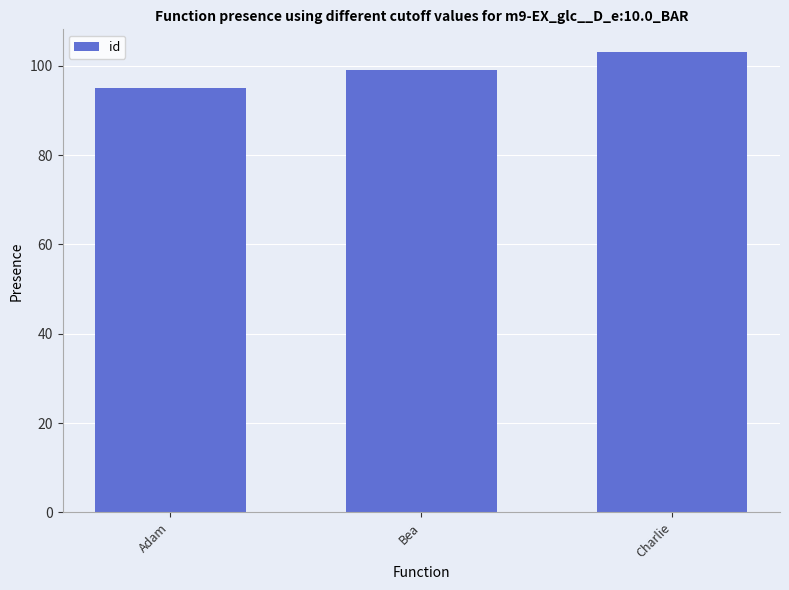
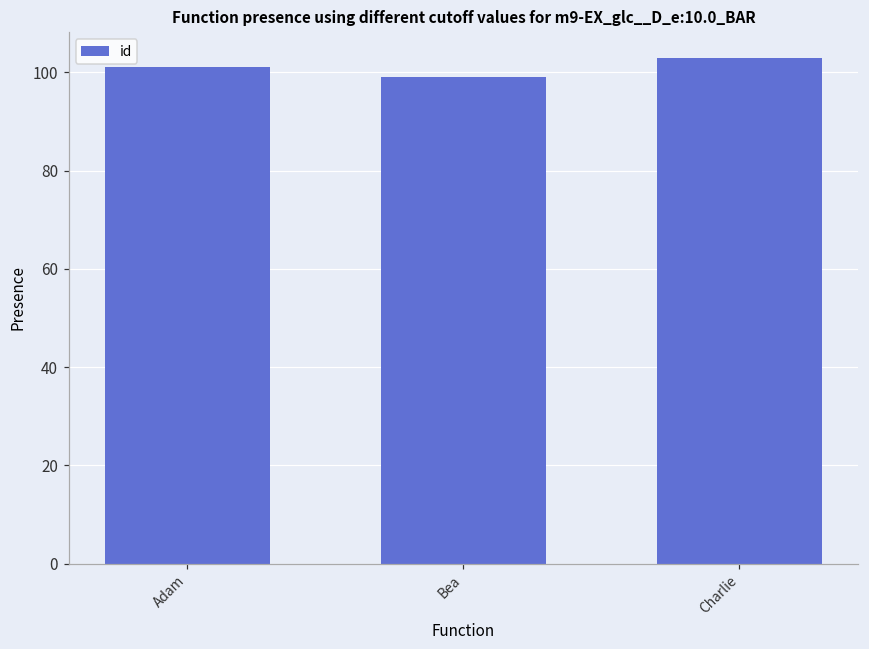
  {
-   "Adam": 95,
+   "Adam": 101,
    "Bea": 99,
    "Charlie": 103
  }
